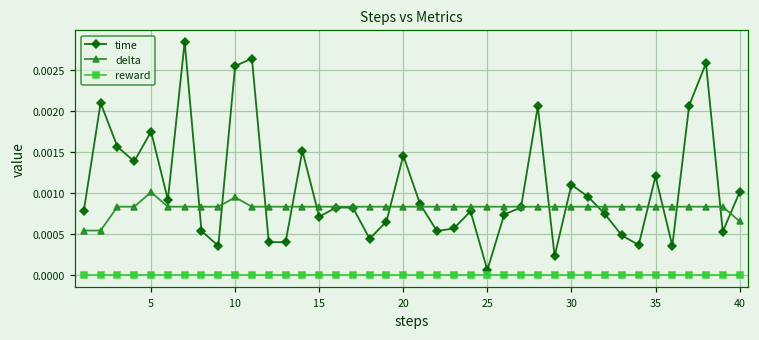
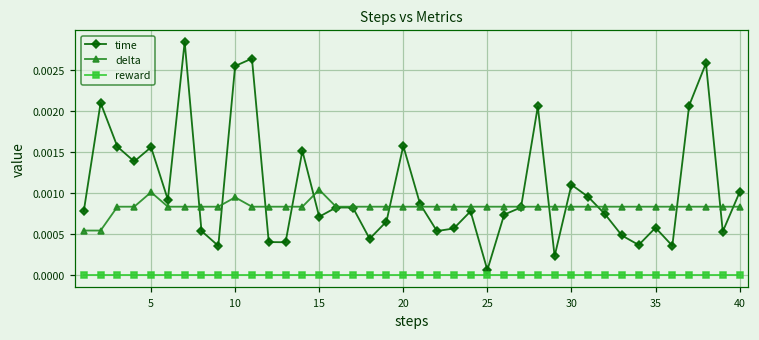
  {
    "time": {
-     "5": 0.0017,
+     "5": 0.0016,
      "10": 0.0025,
      "15": 0.0007,
-     "20": 0.0015,
+     "20": 0.0016,
      "25": 0.0001,
      "30": 0.0011,
-     "35": 0.0012,
+     "35": 0.0006,
      "40": 0.0010
    },
    "delta": {
      "5": 0.0010,
      "10": 0.0009,
-     "15": 0.0008,
+     "15": 0.0010,
      "20": 0.0008,
      "25": 0.0008,
      "30": 0.0008,
      "35": 0.0008,
-     "40": 0.0007
+     "40": 0.0008
    },
    "reward": {
      "5": 0.0000,
      "10": 0.0000,
      "15": 0.0000,
      "20": 0.0000,
      "25": 0.0000,
      "30": 0.0000,
      "35": 0.0000,
      "40": 0.0000
    }
  }
